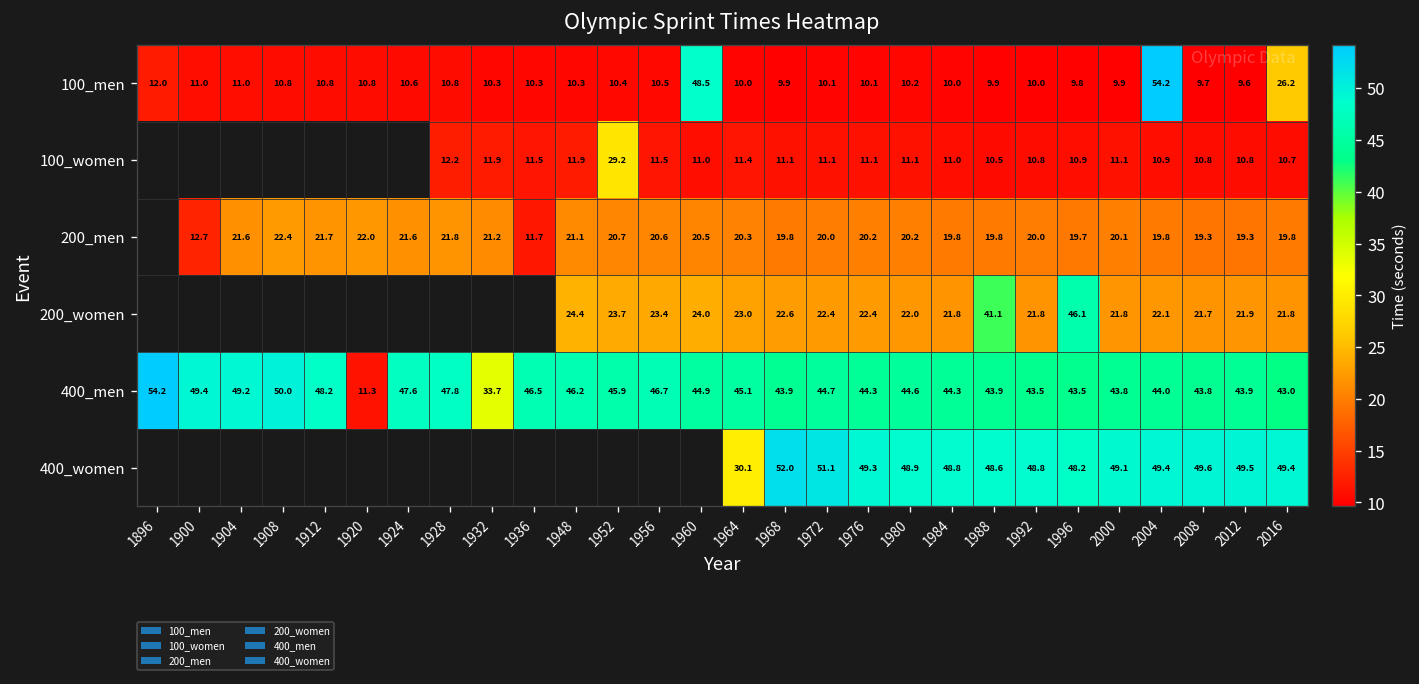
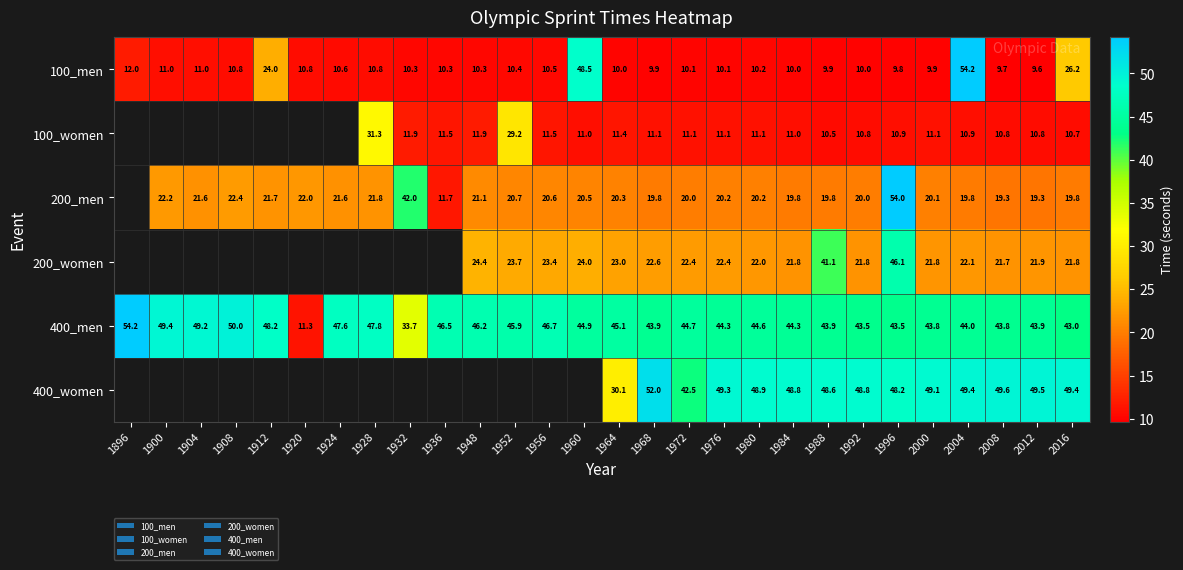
  {
    "100_men": {
      "1896": 12.0,
      "1900": 11.0,
      "1904": 11.0,
      "1908": 10.8,
-     "1912": 10.8,
+     "1912": 24.0,
      "1920": 10.8,
      "1924": 10.6,
      "1928": 10.8,
      "1932": 10.3,
      "1936": 10.3,
      "1948": 10.3,
      "1952": 10.4,
      "1956": 10.5,
      "1960": 48.5,
      "1964": 10.0,
      "1968": 9.9,
      "1972": 10.1,
      "1976": 10.1,
      "1980": 10.2,
      "1984": 10.0,
      "1988": 9.9,
      "1992": 10.0,
      "1996": 9.8,
      "2000": 9.9,
      "2004": 54.2,
      "2008": 9.7,
      "2016": 26.2
    },
    "100_women": {
-     "1928": 12.2,
+     "1928": 31.3,
      "1932": 11.9,
      "1936": 11.5,
      "1948": 11.9,
      "1952": 29.2,
      "1956": 11.5,
      "1960": 11.0,
      "1964": 11.4,
      "1968": 11.1,
      "1972": 11.1,
      "1976": 11.1,
      "1980": 11.1,
      "1984": 11.0,
      "1988": 10.5,
      "1992": 10.8,
      "1996": 10.9,
      "2000": 11.1,
      "2004": 10.9,
      "2008": 10.8,
      "2012": 10.8,
      "2016": 10.7
    },
    "200_men": {
-     "1900": 12.7,
+     "1900": 22.2,
      "1904": 21.6,
      "1908": 22.4,
      "1912": 21.7,
      "1920": 22.0,
      "1924": 21.6,
      "1928": 21.8,
-     "1932": 21.2,
+     "1932": 42.0,
      "1936": 11.7,
      "1948": 21.1,
      "1952": 20.7,
      "1956": 20.6,
      "1960": 20.5,
      "1964": 20.3,
      "1968": 19.8,
      "1972": 20.0,
      "1976": 20.2,
      "1980": 20.2,
      "1984": 19.8,
      "1988": 19.8,
      "1992": 20.0,
-     "1996": 19.7,
+     "1996": 54.0,
      "2000": 20.1,
      "2004": 19.8,
      "2008": 19.3,
      "2012": 19.3,
      "2016": 19.8
    },
    "200_women": {
      "1948": 24.4,
      "1952": 23.7,
      "1956": 23.4,
      "1960": 24.0,
      "1964": 23.0,
      "1968": 22.6,
      "1972": 22.4,
      "1976": 22.4,
      "1980": 22.0,
      "1984": 21.8,
      "1988": 41.1,
      "1992": 21.8,
      "1996": 46.1,
      "2000": 21.8,
      "2004": 22.1,
      "2008": 21.7,
      "2012": 21.9,
      "2016": 21.8
    },
    "400_men": {
      "1896": 54.2,
      "1900": 49.4,
      "1904": 49.2,
      "1908": 50.0,
      "1912": 48.2,
      "1920": 11.3,
      "1924": 47.6,
      "1928": 47.8,
      "1932": 33.7,
      "1936": 46.5,
      "1948": 46.2,
      "1952": 45.9,
      "1956": 46.7,
      "1960": 44.9,
      "1964": 45.1,
      "1968": 43.9,
      "1972": 44.7,
      "1976": 44.3,
      "1980": 44.6,
      "1984": 44.3,
      "1988": 43.9,
      "1992": 43.5,
      "1996": 43.5,
      "2000": 43.8,
      "2004": 44.0,
      "2008": 43.8,
      "2012": 43.9,
      "2016": 43.0
    },
    "400_women": {
      "1964": 30.1,
      "1968": 52.0,
-     "1972": 51.1,
+     "1972": 42.5,
      "1976": 49.3,
      "1980": 48.9,
      "1984": 48.8,
      "1988": 48.6,
      "1992": 48.8,
      "1996": 48.2,
      "2000": 49.1,
      "2004": 49.4,
      "2008": 49.6,
      "2012": 49.5,
      "2016": 49.4
    }
  }
